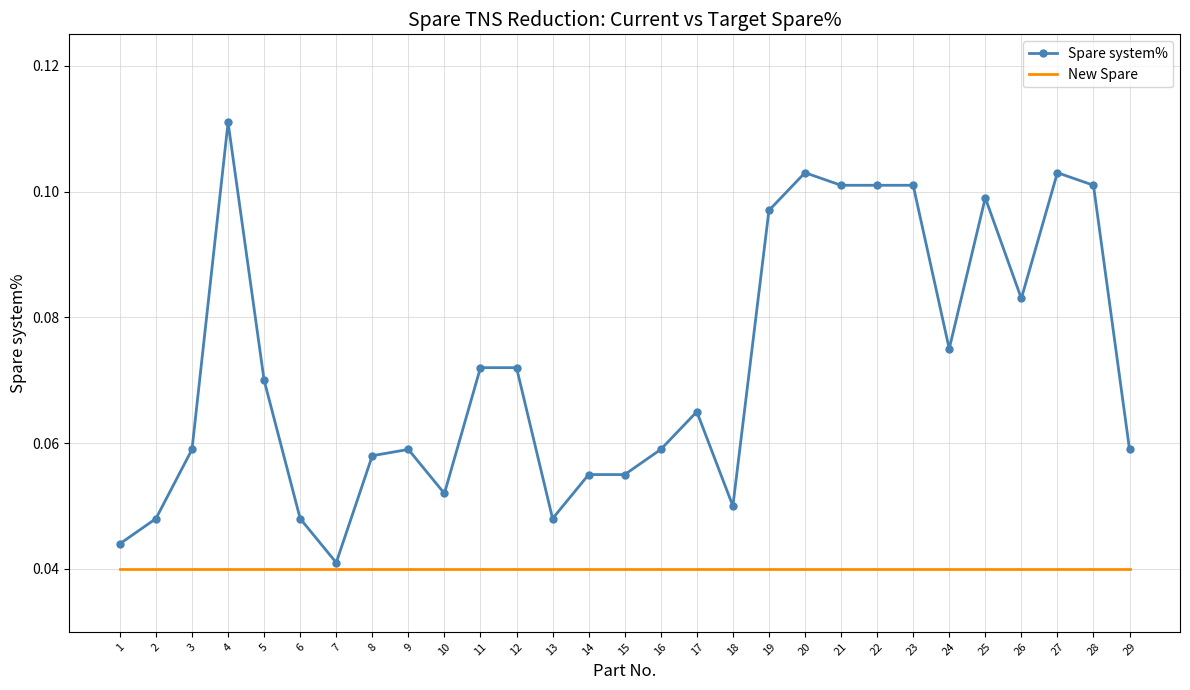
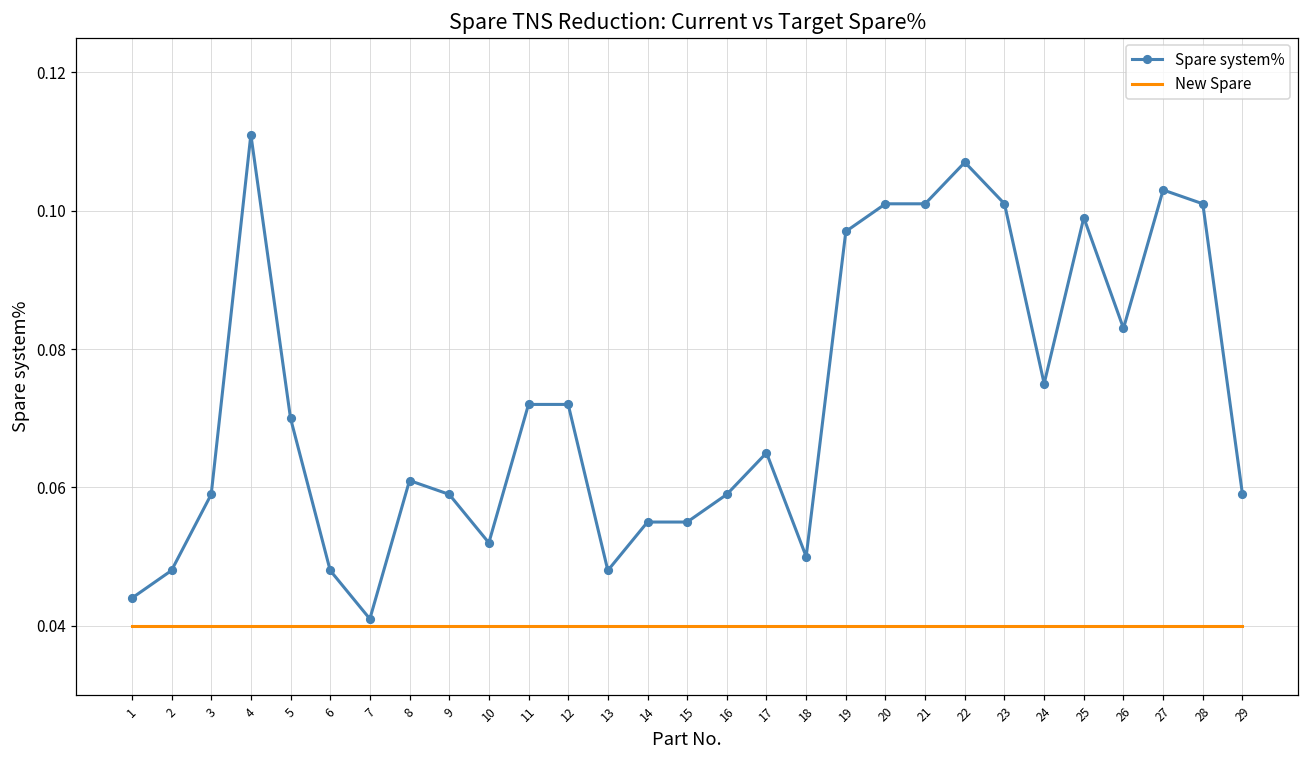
  {
    "Spare system%": {
      "1": 0.044,
      "2": 0.048,
      "3": 0.059,
      "4": 0.111,
      "5": 0.070,
      "6": 0.048,
      "7": 0.041,
-     "8": 0.058,
+     "8": 0.061,
      "9": 0.059,
      "10": 0.052,
      "11": 0.072,
      "12": 0.072,
      "13": 0.048,
      "14": 0.055,
      "15": 0.055,
      "16": 0.059,
      "17": 0.065,
      "18": 0.050,
      "19": 0.097,
-     "20": 0.103,
+     "20": 0.101,
      "21": 0.101,
-     "22": 0.101,
+     "22": 0.107,
      "23": 0.101,
      "24": 0.075,
      "25": 0.099,
      "26": 0.083,
      "27": 0.103,
      "28": 0.101,
      "29": 0.059
    },
    "New Spare": {
      "1": 0.040,
      "2": 0.040,
      "3": 0.040,
      "4": 0.040,
      "5": 0.040,
      "6": 0.040,
      "7": 0.040,
      "8": 0.040,
      "9": 0.040,
      "10": 0.040,
      "11": 0.040,
      "12": 0.040,
      "13": 0.040,
      "14": 0.040,
      "15": 0.040,
      "16": 0.040,
      "17": 0.040,
      "18": 0.040,
      "19": 0.040,
      "20": 0.040,
      "21": 0.040,
      "22": 0.040,
      "23": 0.040,
      "24": 0.040,
      "25": 0.040,
      "26": 0.040,
      "27": 0.040,
      "28": 0.040,
      "29": 0.040
    }
  }
